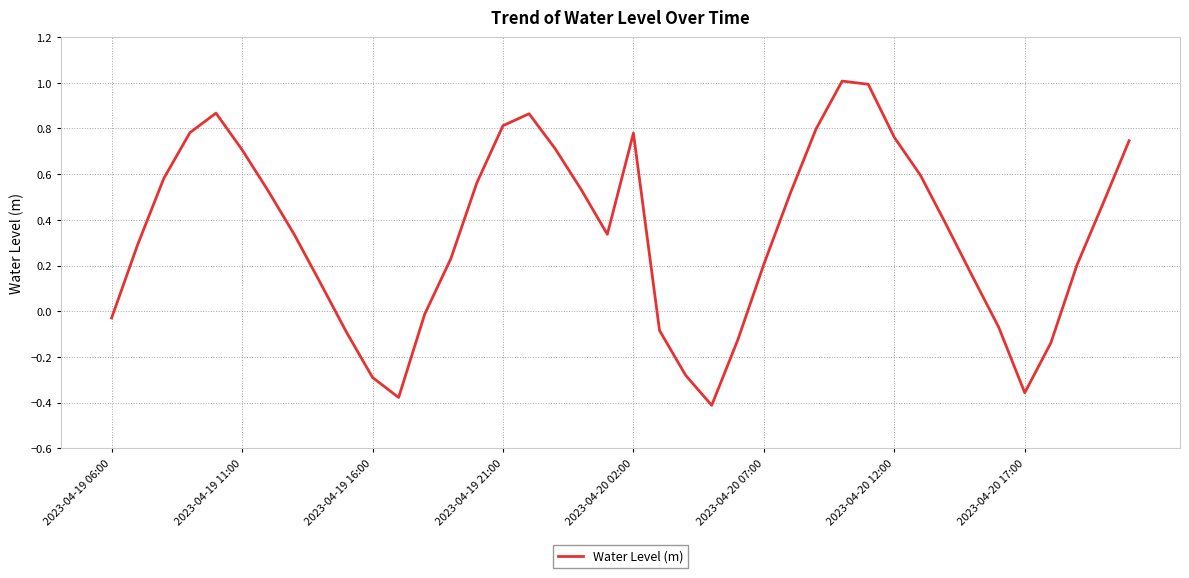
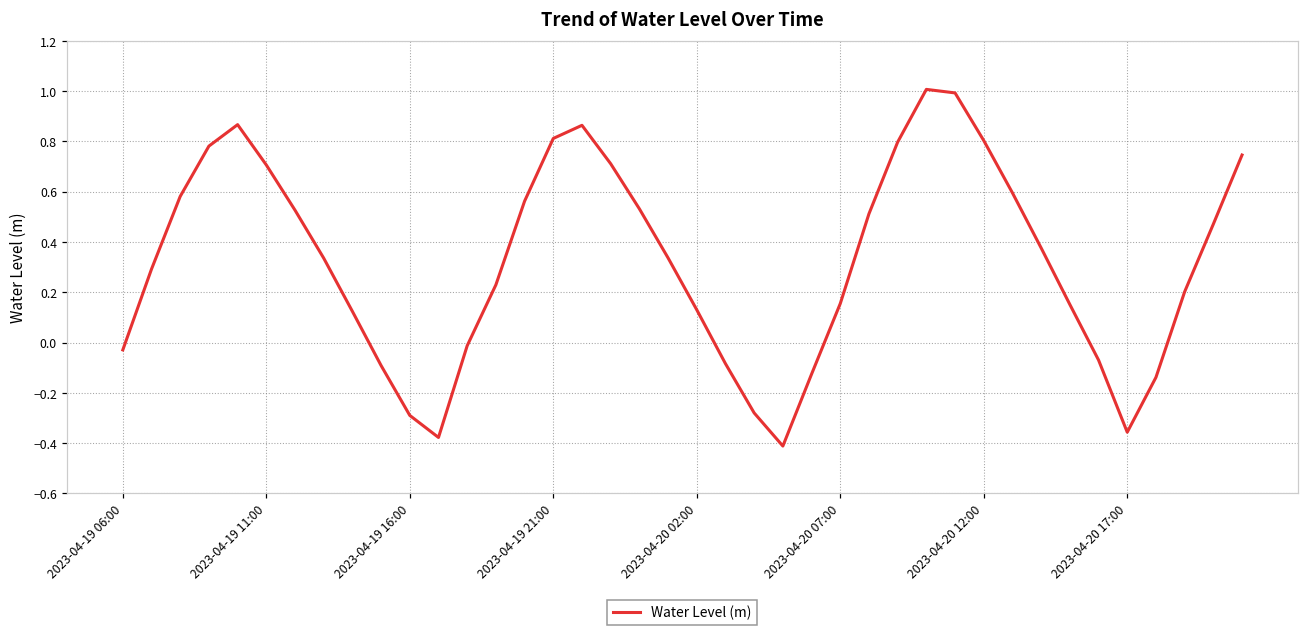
  {
    "2023-04-19 06:00": -0.03,
    "2023-04-19 11:00": 0.71,
    "2023-04-19 16:00": -0.29,
    "2023-04-19 21:00": 0.81,
-   "2023-04-20 02:00": 0.78,
-   "2023-04-20 07:00": 0.21,
-   "2023-04-20 12:00": 0.76,
+   "2023-04-20 02:00": 0.13,
+   "2023-04-20 07:00": 0.15,
+   "2023-04-20 12:00": 0.80,
    "2023-04-20 17:00": -0.36
  }
